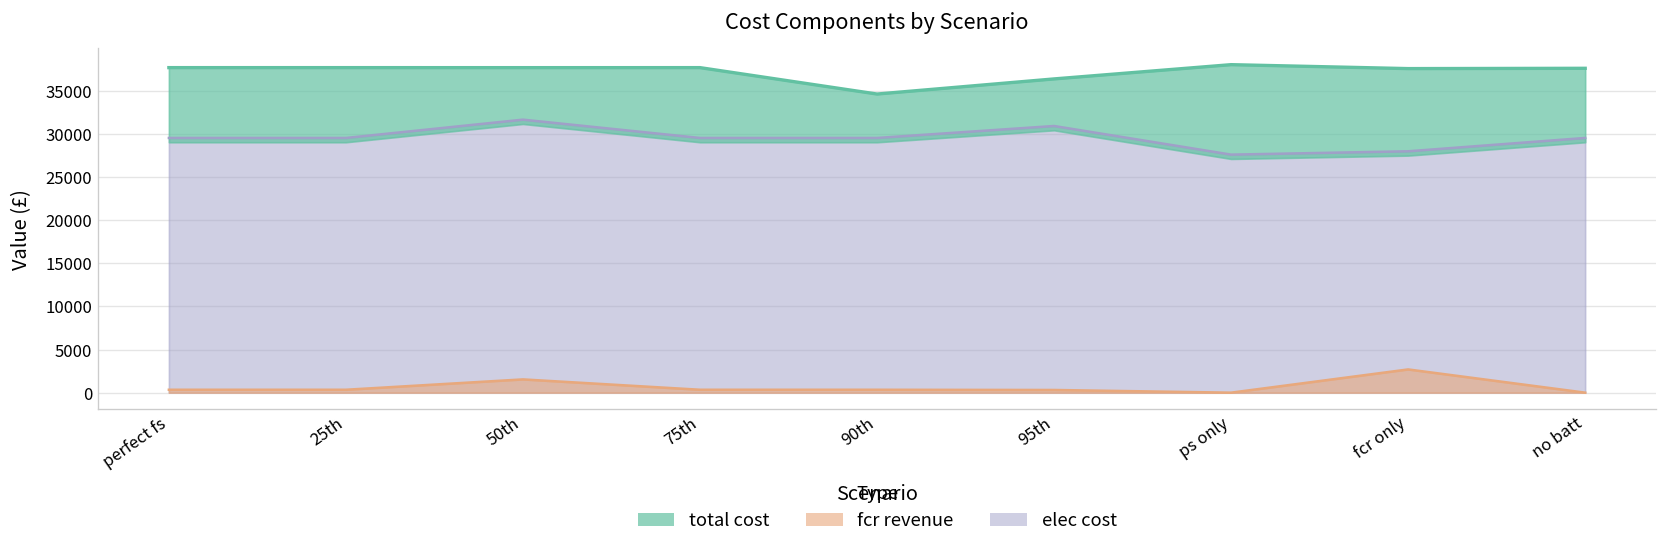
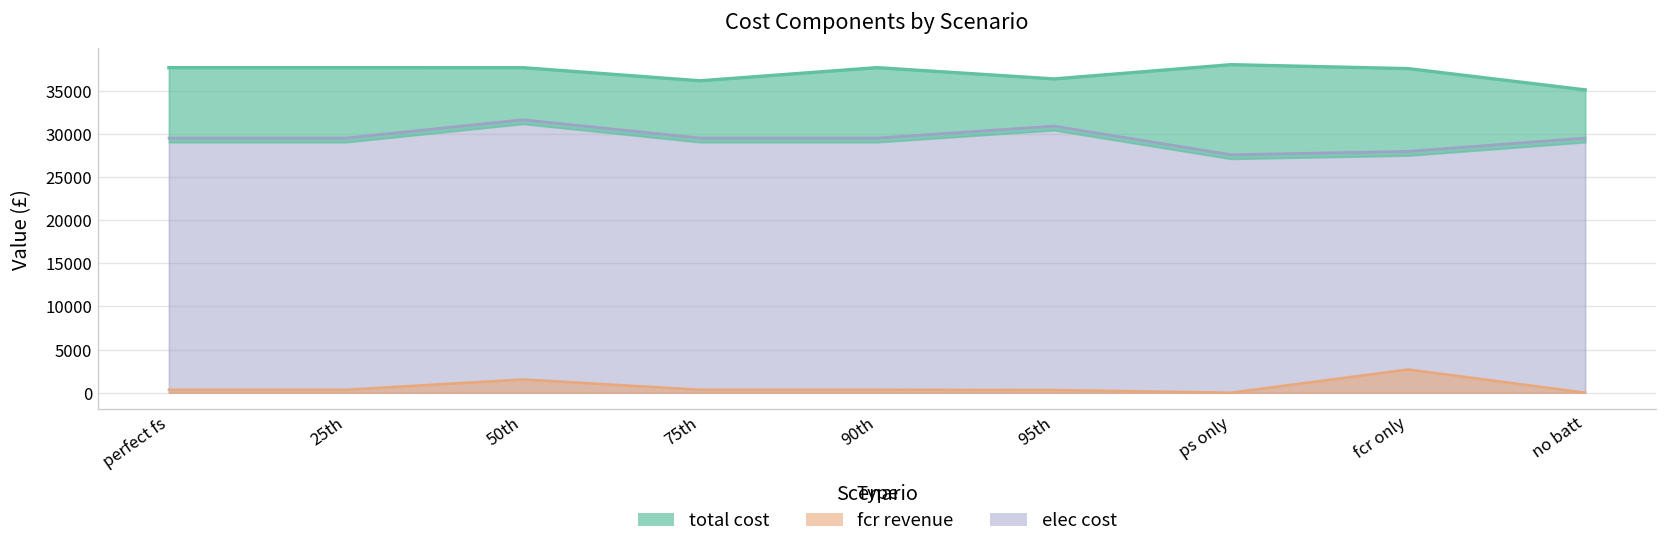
  {
    "elec cost": {
      "perfect fs": 30000,
      "25th": 30000,
      "50th": 32000,
      "75th": 30000,
      "90th": 30000,
      "95th": 31000,
      "ps only": 28000,
      "fcr only": 28000,
      "no batt": 30000
    },
    "fcr revenue": {
      "perfect fs": 0,
      "25th": 0,
      "50th": 2000,
      "75th": 0,
      "90th": 0,
      "95th": 0,
      "ps only": 0,
      "fcr only": 3000,
      "no batt": 0
    },
    "total cost": {
      "perfect fs": 38000,
      "25th": 38000,
      "50th": 38000,
-     "75th": 38000,
-     "90th": 35000,
+     "75th": 36000,
+     "90th": 38000,
      "95th": 36000,
      "ps only": 38000,
      "fcr only": 38000,
-     "no batt": 38000
+     "no batt": 35000
    }
  }
